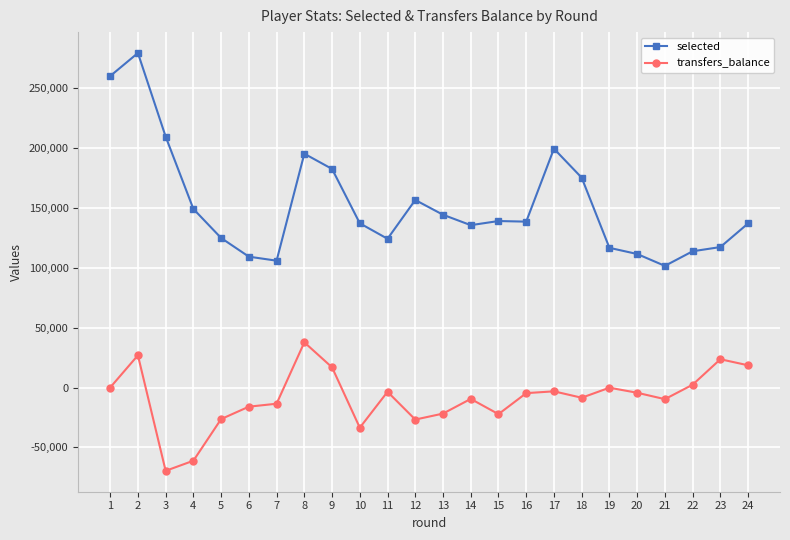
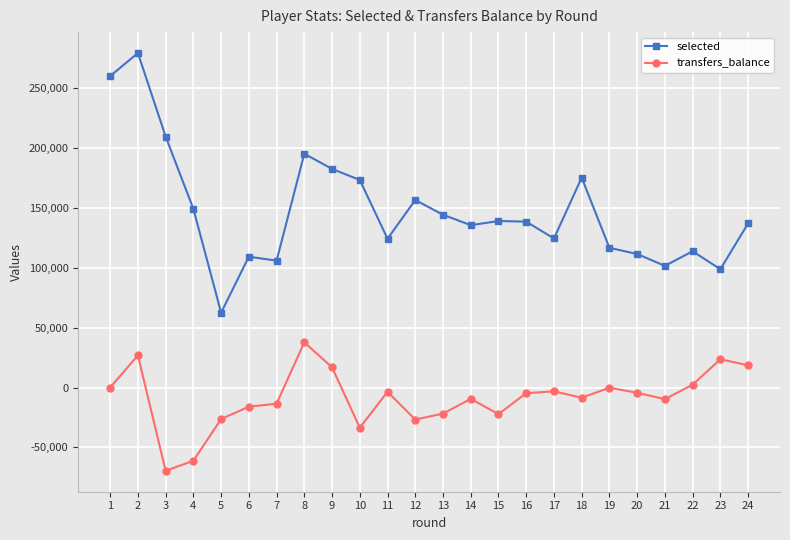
  {
    "selected": {
      "1": "260,000",
      "2": "279,000",
      "3": "209,000",
      "4": "149,000",
-     "5": "125,000",
+     "5": "62,000",
      "6": "109,000",
      "7": "106,000",
      "8": "195,000",
      "9": "182,000",
-     "10": "137,000",
+     "10": "173,000",
      "11": "124,000",
      "12": "156,000",
      "13": "144,000",
      "14": "135,000",
      "15": "139,000",
      "16": "138,000",
-     "17": "199,000",
+     "17": "124,000",
      "18": "175,000",
      "19": "117,000",
      "20": "111,000",
      "21": "101,000",
      "22": "114,000",
-     "23": "117,000",
+     "23": "99,000",
      "24": "137,000"
    },
    "transfers_balance": {
      "1": "0",
      "2": "27,000",
      "3": "-69,000",
      "4": "-61,000",
      "5": "-26,000",
      "6": "-16,000",
      "7": "-14,000",
      "8": "38,000",
      "9": "17,000",
      "10": "-34,000",
      "11": "-4,000",
      "12": "-27,000",
      "13": "-22,000",
      "14": "-9,000",
      "15": "-22,000",
      "16": "-5,000",
      "17": "-3,000",
      "18": "-9,000",
      "19": "0",
      "20": "-4,000",
      "21": "-10,000",
      "22": "2,000",
      "23": "24,000",
      "24": "19,000"
    }
  }
